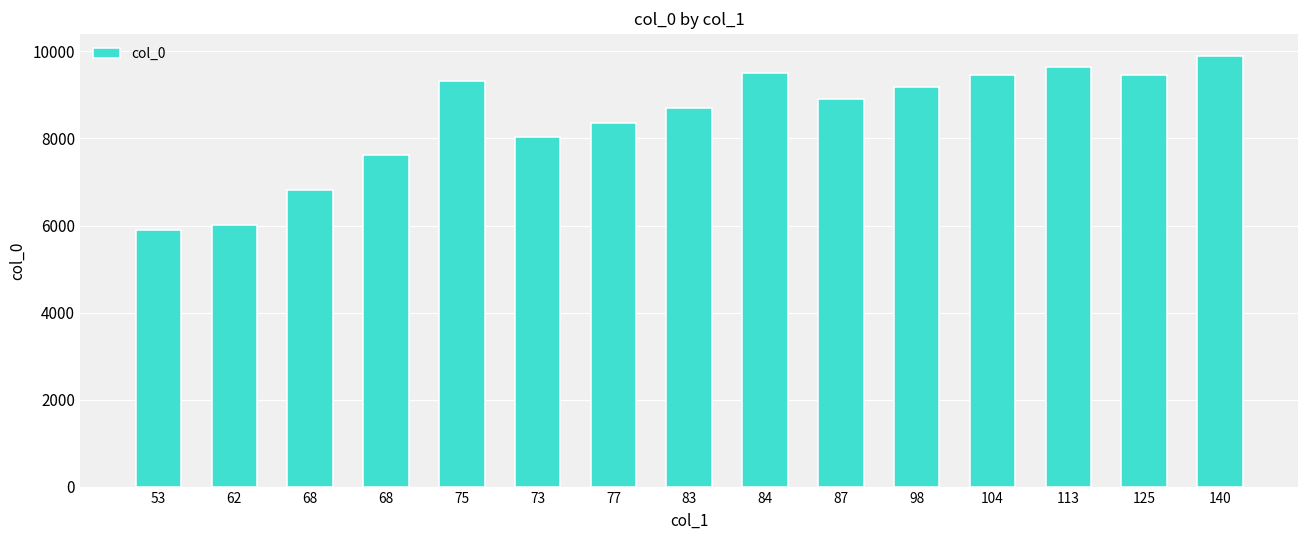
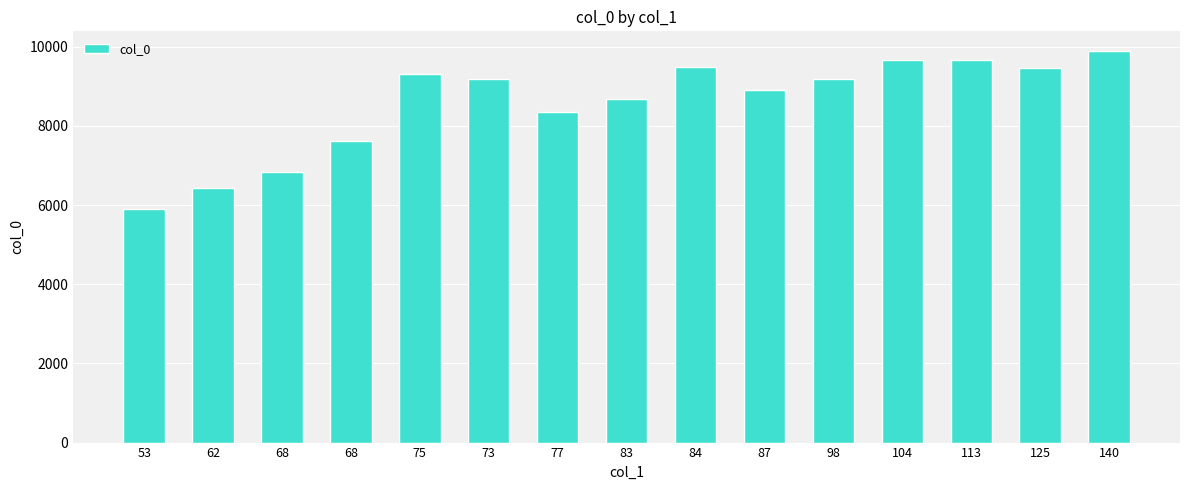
  {
    "53": 5900,
-   "62": 6000,
+   "62": 6400,
    "75": 9300,
-   "73": 8000,
+   "73": 9200,
    "77": 8400,
    "83": 8700,
    "84": 9500,
    "87": 8900,
    "98": 9200,
-   "104": 9500,
+   "104": 9700,
    "113": 9700,
    "125": 9500,
    "140": 9900
  }
